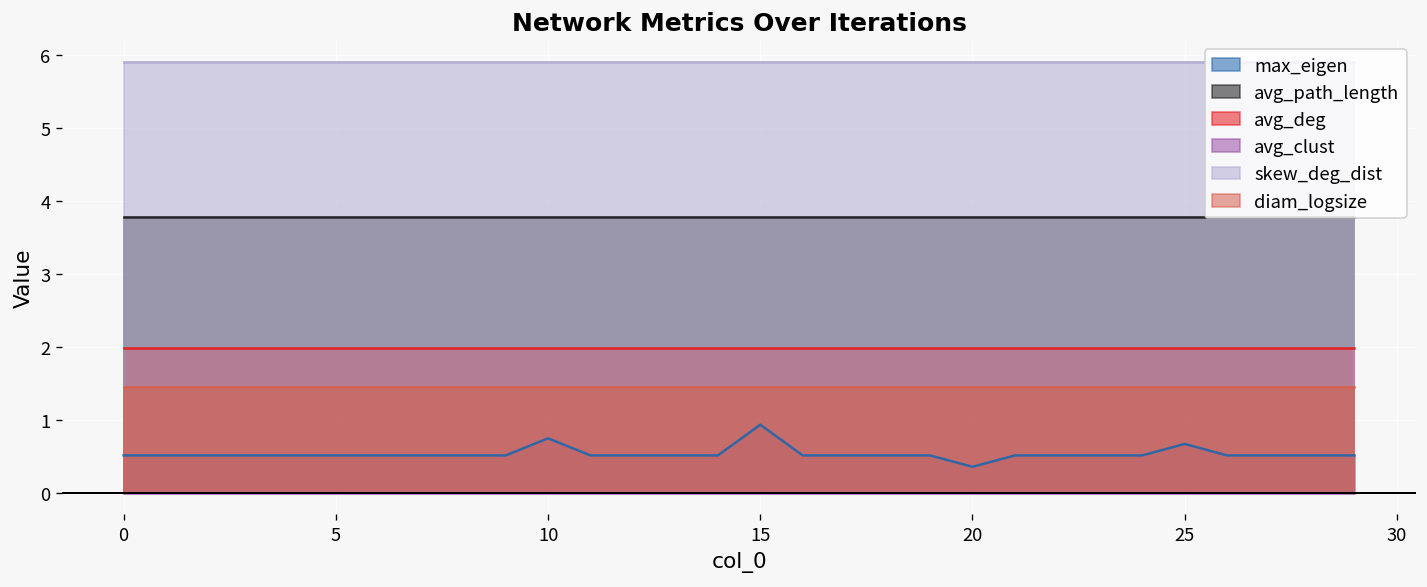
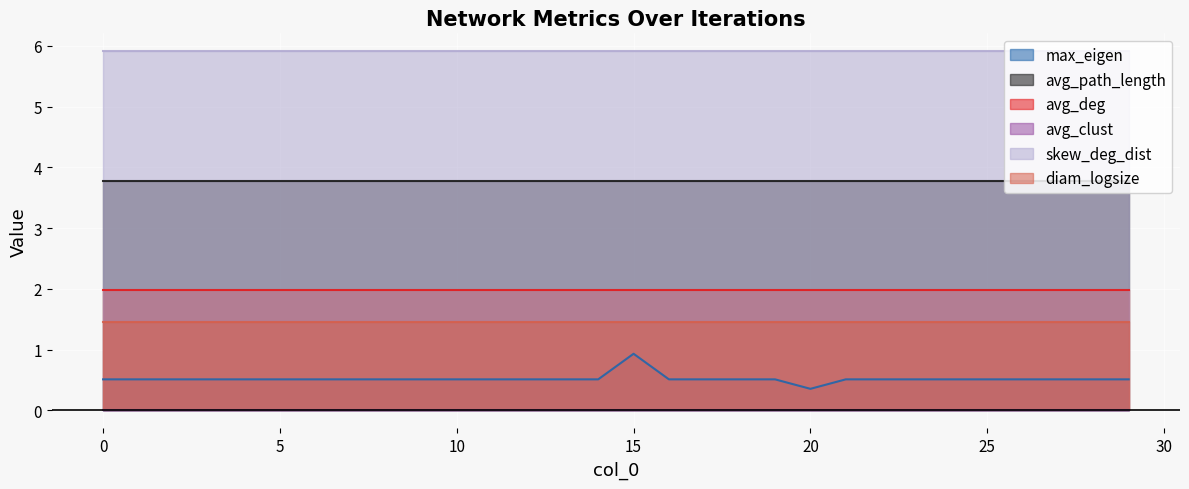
  {
    "max_eigen": {
      "0": 0.5,
      "5": 0.5,
-     "10": 0.7,
+     "10": 0.5,
      "15": 0.9,
      "20": 0.4,
-     "25": 0.7
+     "25": 0.5
    },
    "avg_path_length": {
      "0": 3.8,
      "5": 3.8,
      "10": 3.8,
      "15": 3.8,
      "20": 3.8,
      "25": 3.8
    },
    "avg_deg": {
      "0": 2.0,
      "5": 2.0,
      "10": 2.0,
      "15": 2.0,
      "20": 2.0,
      "25": 2.0
    },
    "avg_clust": {
      "0": 0.0,
      "5": 0.0,
      "10": 0.0,
      "15": 0.0,
      "20": 0.0,
      "25": 0.0
    },
    "skew_deg_dist": {
      "0": 5.9,
      "5": 5.9,
      "10": 5.9,
      "15": 5.9,
      "20": 5.9,
      "25": 5.9
    },
    "diam_logsize": {
      "0": 1.4,
      "5": 1.4,
      "10": 1.4,
      "15": 1.4,
      "20": 1.4,
      "25": 1.4
    }
  }
